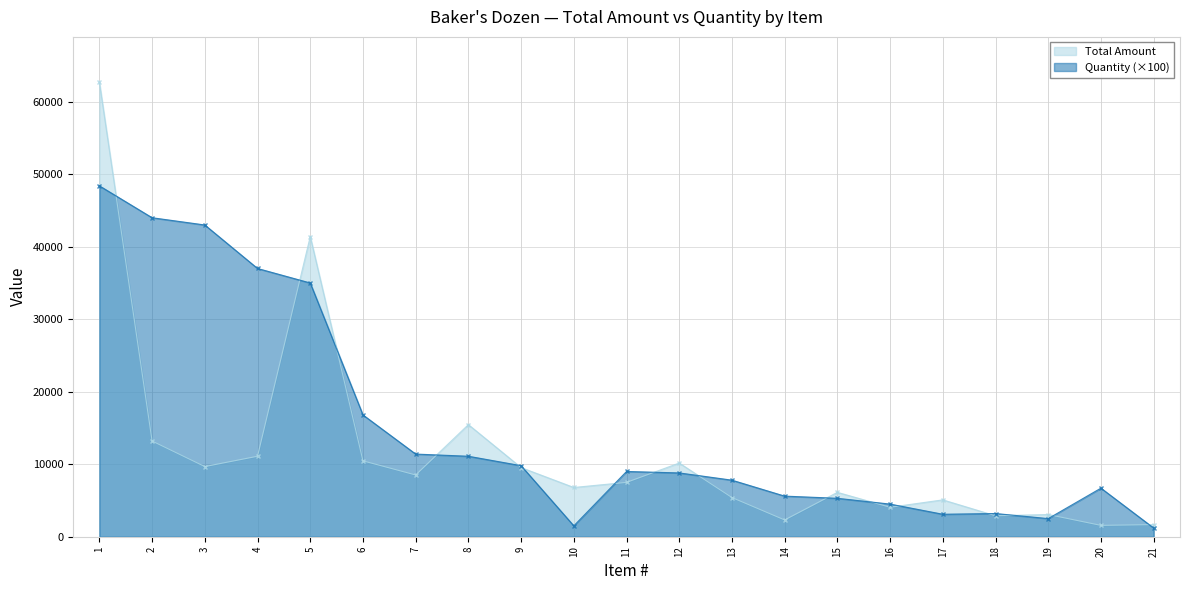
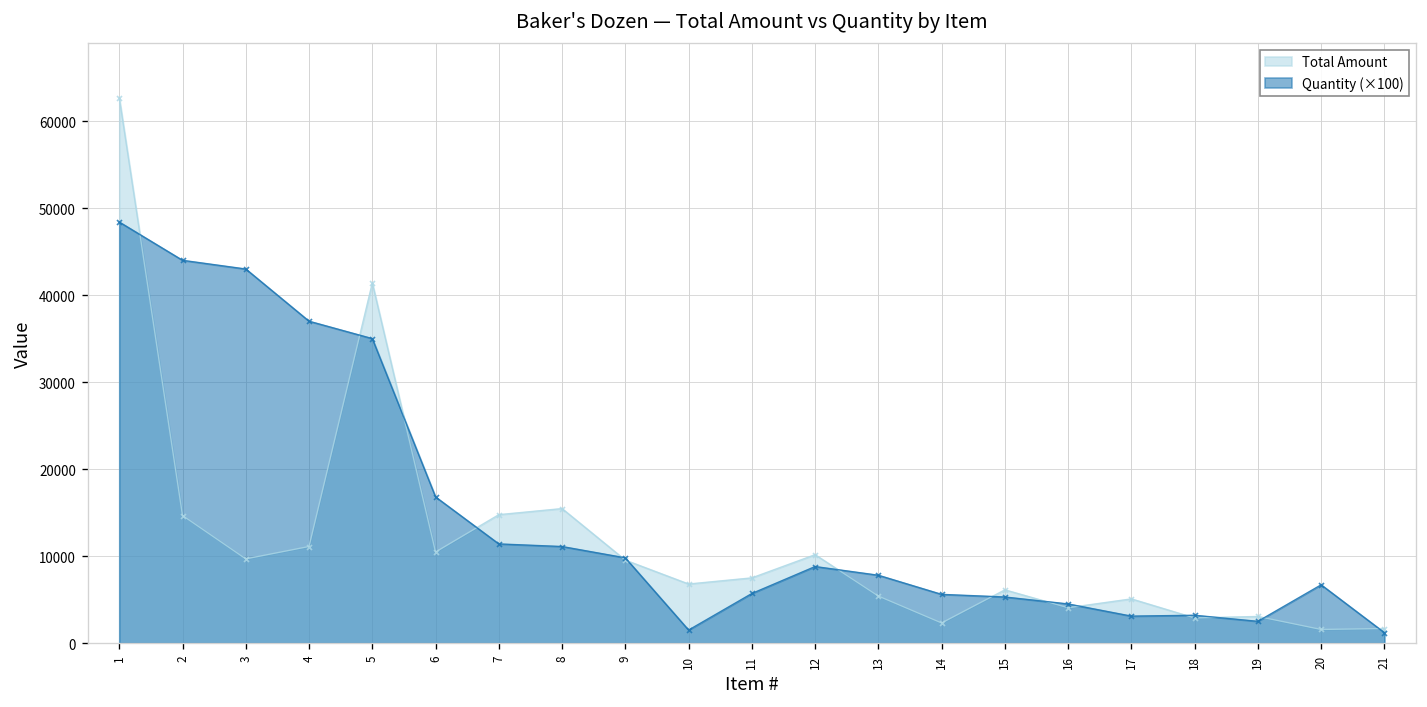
  {
    "Total Amount": {
      "1": 63000,
-     "2": 13000,
+     "2": 15000,
      "3": 10000,
      "4": 11000,
      "5": 41000,
      "6": 10000,
-     "7": 9000,
+     "7": 15000,
      "8": 15000,
      "10": 7000,
      "11": 7000,
      "12": 10000,
      "13": 5000,
      "14": 2000,
      "15": 6000,
      "16": 4000,
      "17": 5000,
      "19": 3000,
      "20": 2000,
      "21": 2000
    },
    "Quantity (×100)": {
      "1": 48000,
      "2": 44000,
      "3": 43000,
      "4": 37000,
      "5": 35000,
      "6": 17000,
      "7": 11000,
      "8": 11000,
      "10": 2000,
-     "11": 9000,
+     "11": 6000,
      "12": 9000,
      "13": 8000,
      "14": 6000,
      "15": 5000,
      "16": 5000,
      "17": 3000,
      "19": 3000,
      "20": 7000,
      "21": 1000
    }
  }
